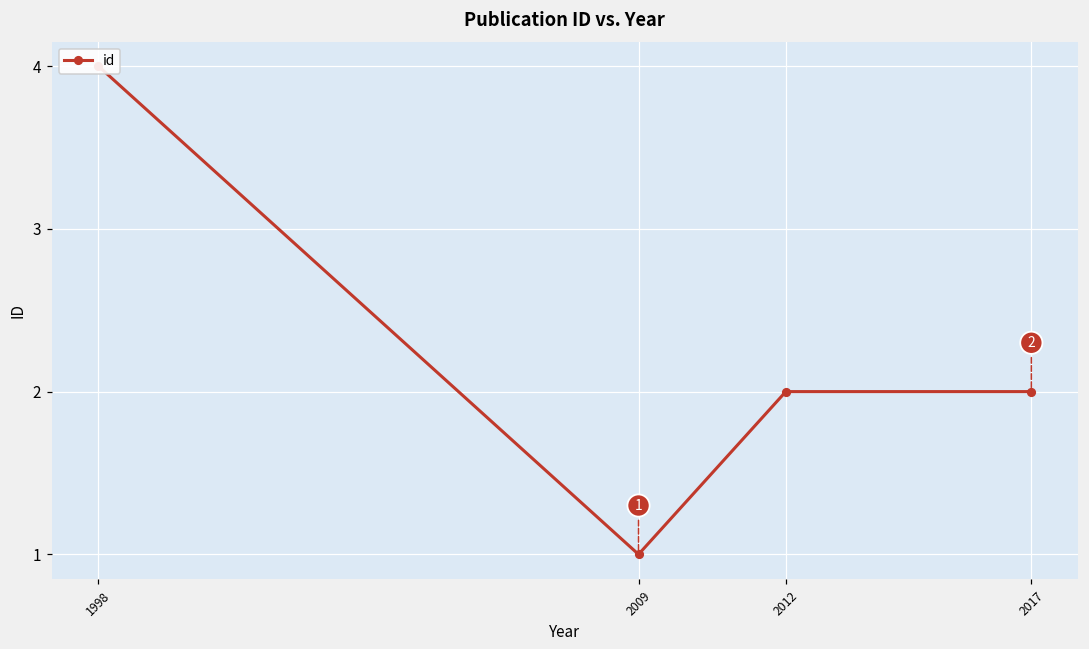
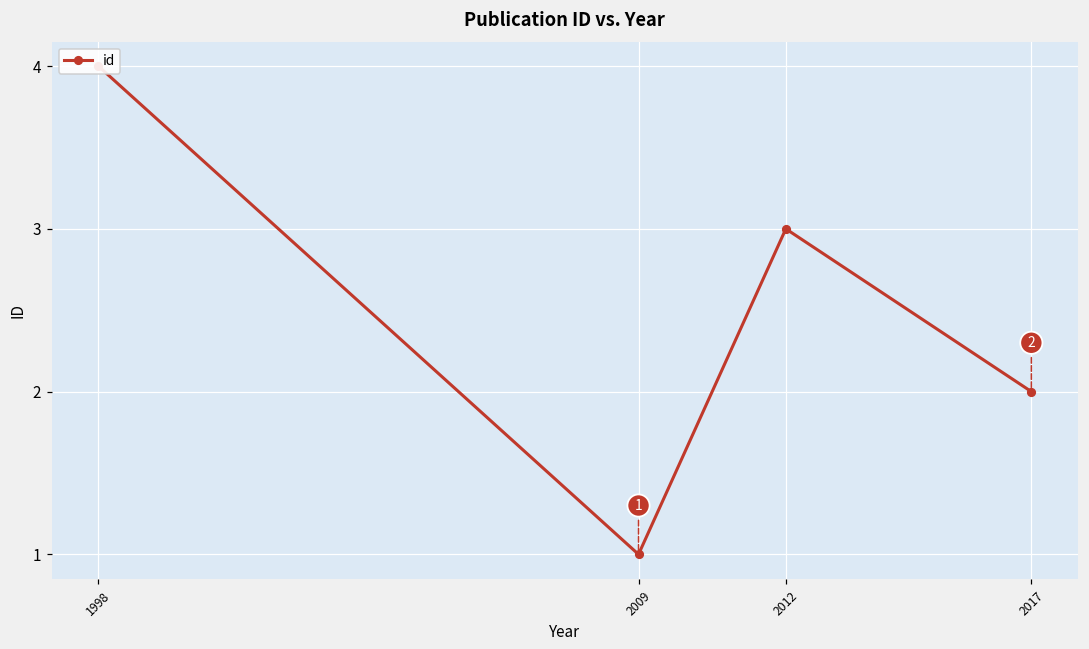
  {
-   "2012": 2,
+   "2012": 3,
    "2017": 2
  }
